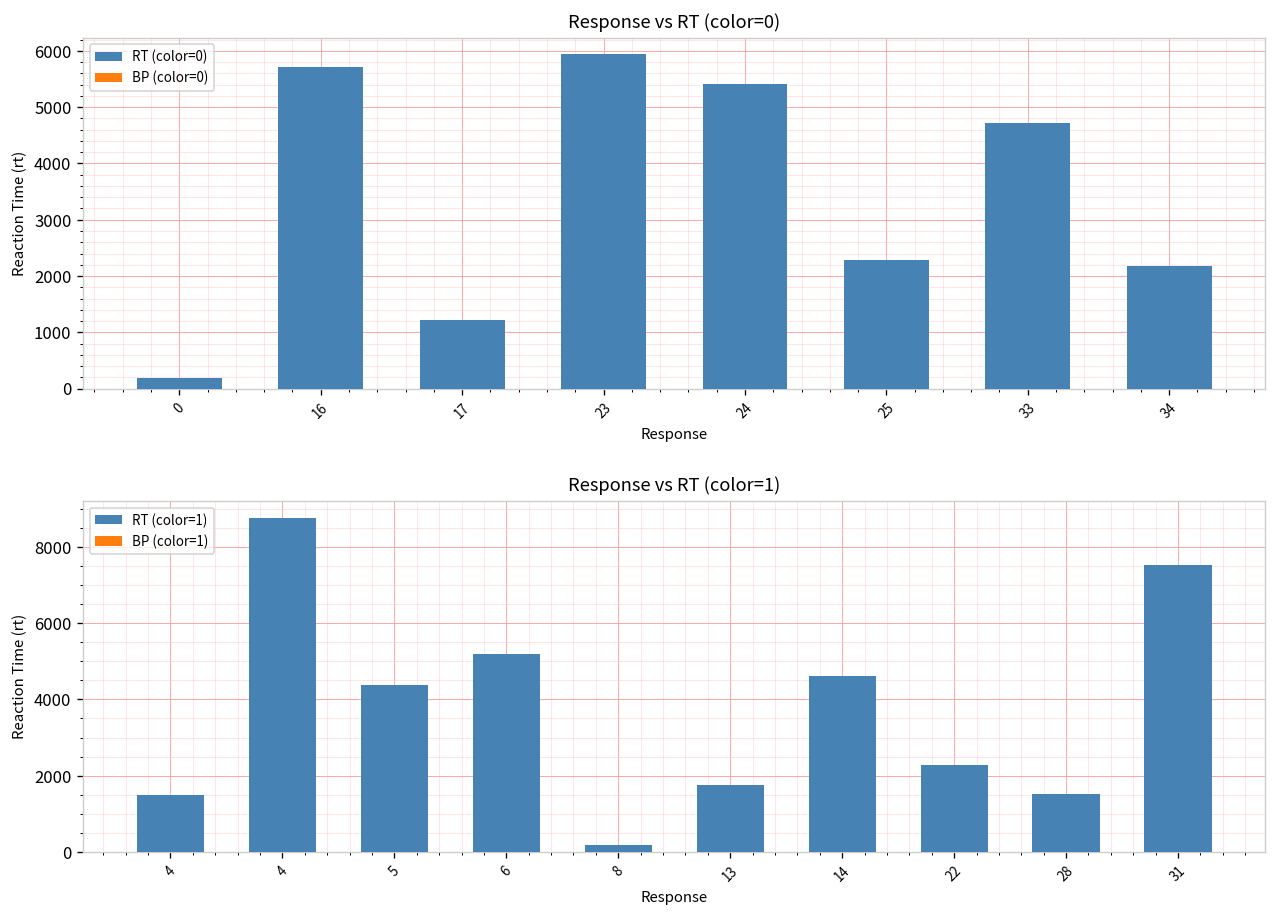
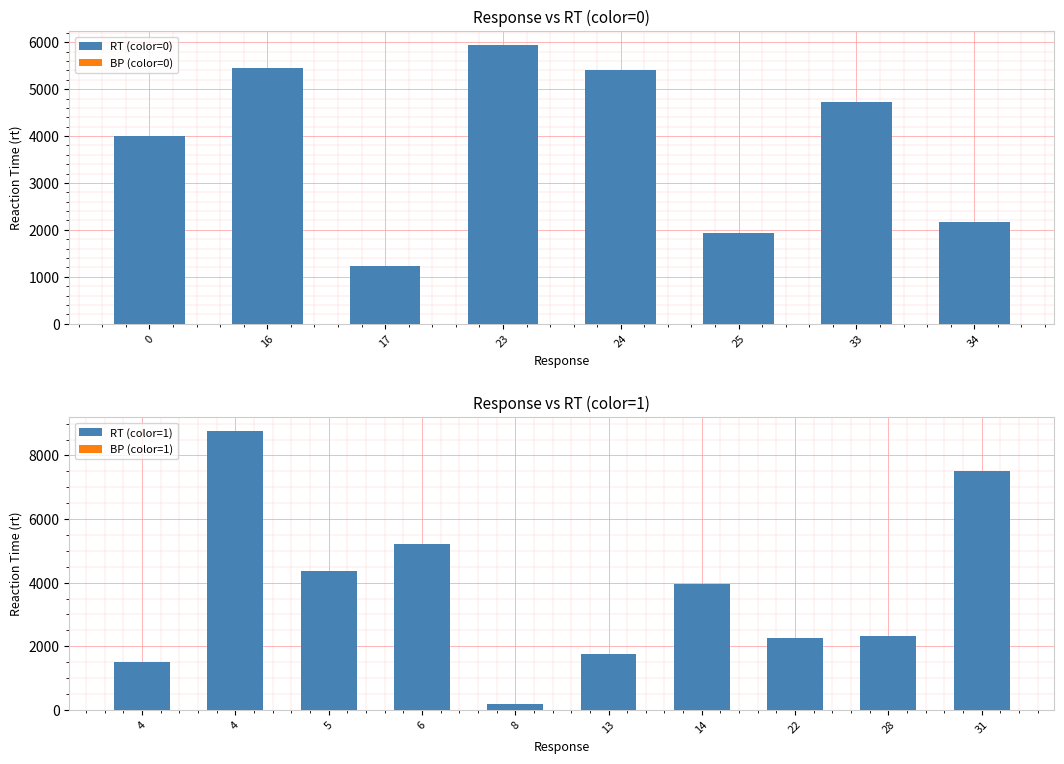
  {
    "Response vs RT (color=0)": {
      "RT (color=0)": {
-       "0": 200,
-       "16": 5700,
+       "0": 4000,
+       "16": 5500,
        "17": 1200,
        "23": 5900,
        "24": 5400,
-       "25": 2300,
+       "25": 1900,
        "33": 4700,
        "34": 2200
      },
      "BP (color=0)": {
        "0": 0,
        "16": 0,
        "17": 0,
        "23": 0,
        "24": 0,
        "25": 0,
        "33": 0,
        "34": 0
      }
    },
    "Response vs RT (color=1)": {
      "RT (color=1)": {
        "5": 4400,
        "6": 5200,
        "8": 200,
        "13": 1700,
-       "14": 4600,
+       "14": 4000,
        "22": 2300,
-       "28": 1500,
+       "28": 2300,
        "31": 7500
      },
      "BP (color=1)": {
        "5": 0,
        "6": 0,
        "8": 0,
        "13": 0,
        "14": 0,
        "22": 0,
        "28": 0,
        "31": 0
      }
    }
  }
